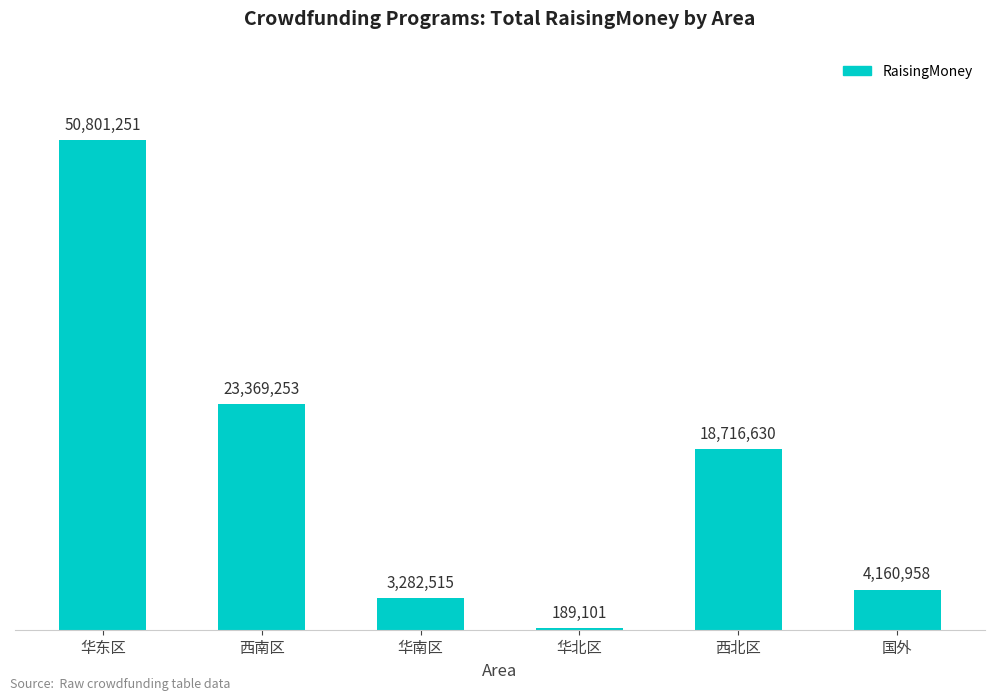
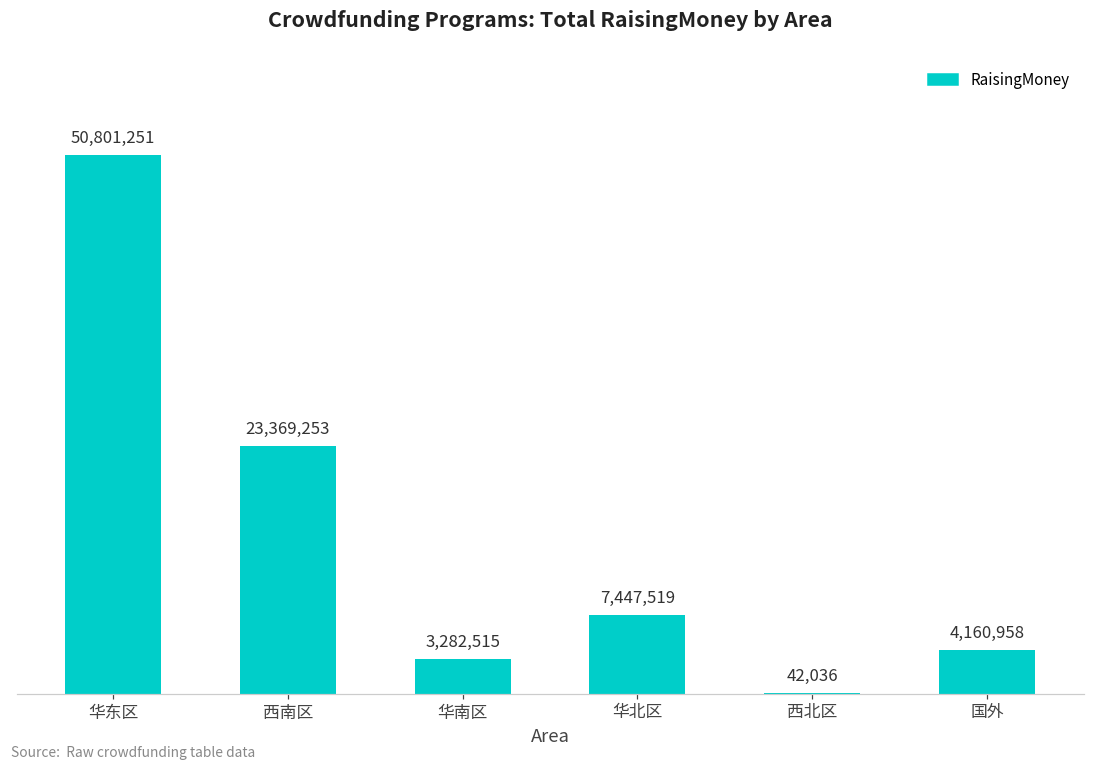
  {
    "华东区": "50,801,251",
    "西南区": "23,369,253",
    "华南区": "3,282,515",
-   "华北区": "189,101",
-   "西北区": "18,716,630",
+   "华北区": "7,447,519",
+   "西北区": "42,036",
    "国外": "4,160,958"
  }
